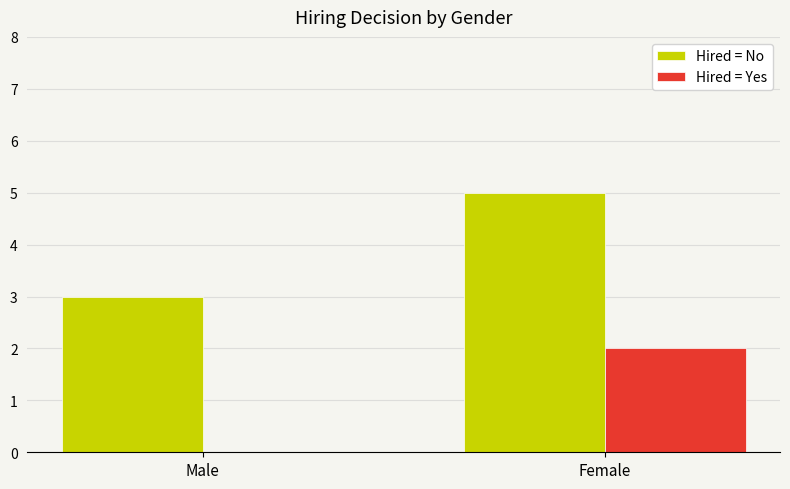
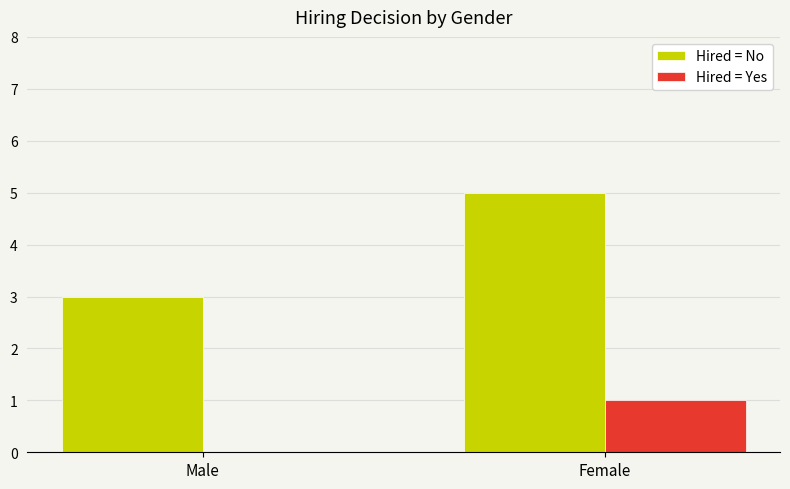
  {
    "Hired = No": {
      "Male": 3,
      "Female": 5
    },
    "Hired = Yes": {
      "Male": 0,
-     "Female": 2
+     "Female": 1
    }
  }
